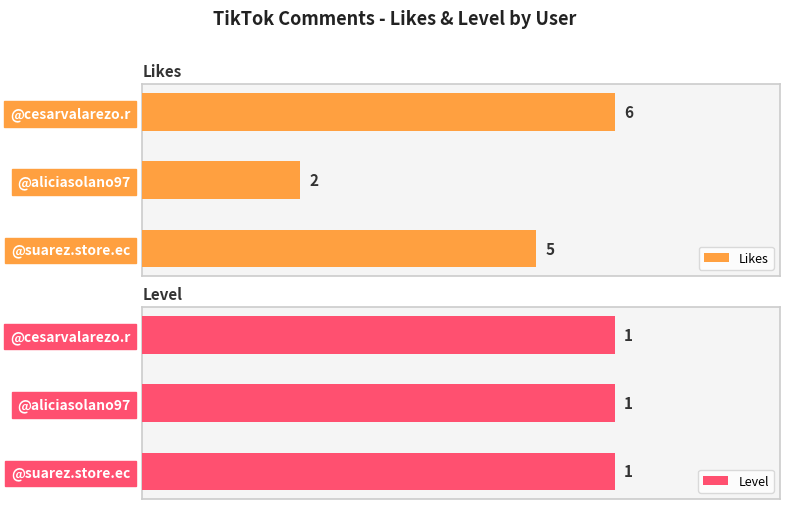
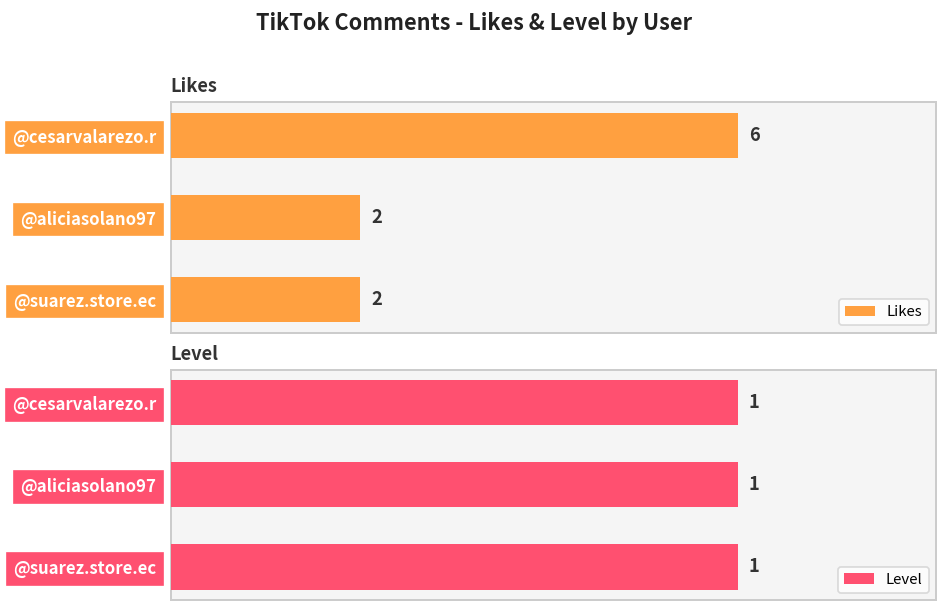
  {
    "Likes": {
      "@cesarvalarezo.r": 6,
      "@aliciasolano97": 2,
-     "@suarez.store.ec": 5
+     "@suarez.store.ec": 2
    },
    "Level": {
      "@cesarvalarezo.r": 1,
      "@aliciasolano97": 1,
      "@suarez.store.ec": 1
    }
  }
